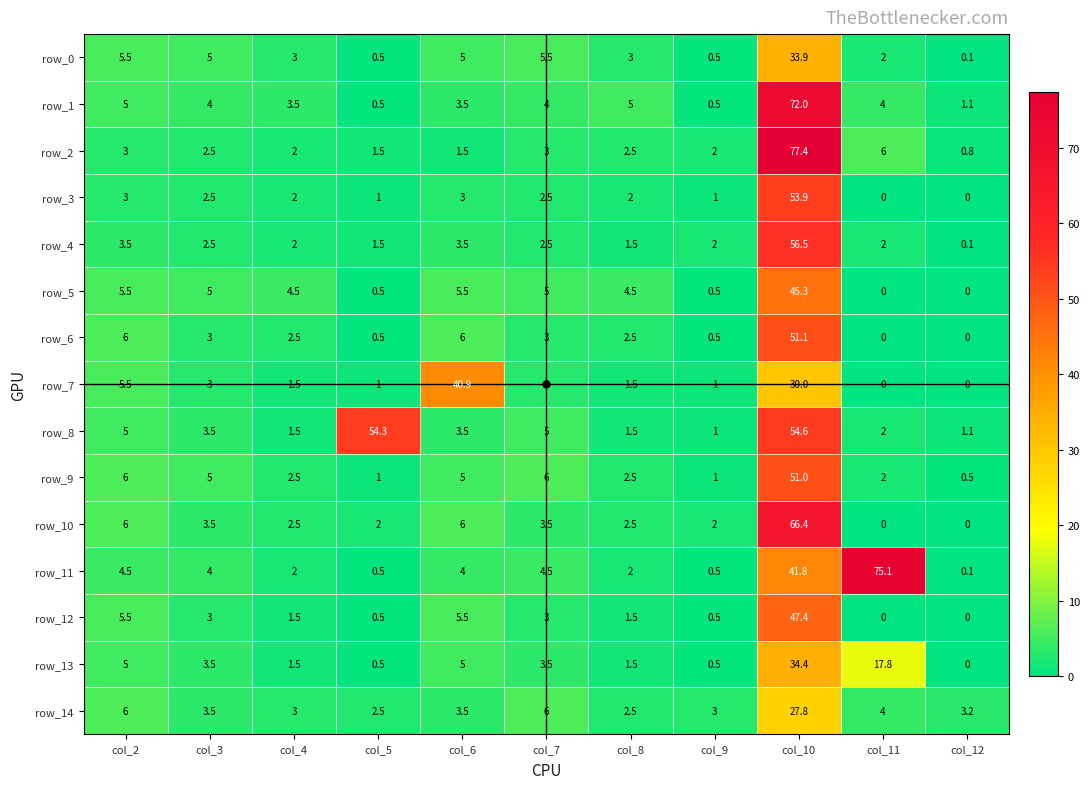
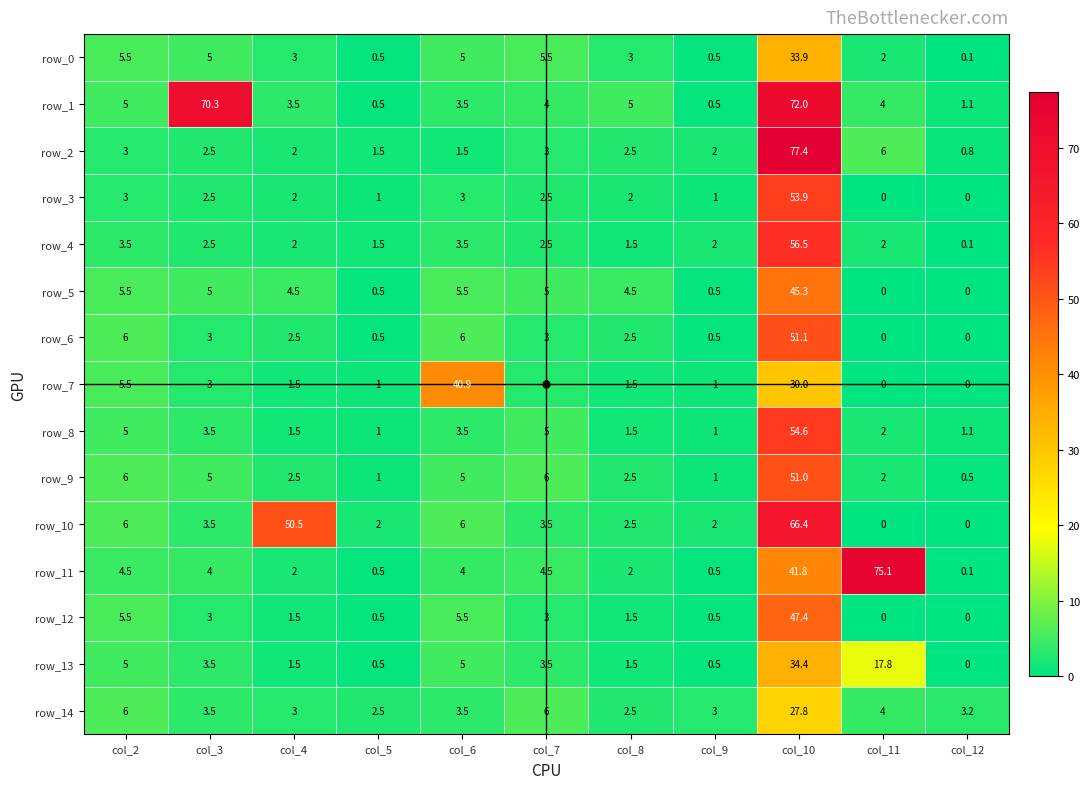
  {
    "row_0": {
      "col_2": 5.5,
      "col_3": 5,
      "col_4": 3,
      "col_5": 0.5,
      "col_6": 5,
      "col_7": 5.5,
      "col_8": 3,
      "col_9": 0.5,
      "col_10": 33.9,
      "col_11": 2,
      "col_12": 0.1
    },
    "row_1": {
      "col_2": 5,
-     "col_3": 4,
+     "col_3": 70.3,
      "col_4": 3.5,
      "col_5": 0.5,
      "col_6": 3.5,
      "col_7": 4,
      "col_8": 5,
      "col_9": 0.5,
      "col_10": 72.0,
      "col_11": 4,
      "col_12": 1.1
    },
    "row_2": {
      "col_2": 3,
      "col_3": 2.5,
      "col_4": 2,
      "col_5": 1.5,
      "col_6": 1.5,
      "col_7": 3,
      "col_8": 2.5,
      "col_9": 2,
      "col_10": 77.4,
      "col_11": 6,
      "col_12": 0.8
    },
    "row_3": {
      "col_2": 3,
      "col_3": 2.5,
      "col_4": 2,
      "col_5": 1,
      "col_6": 3,
      "col_7": 2.5,
      "col_8": 2,
      "col_9": 1,
      "col_10": 53.9,
      "col_11": 0,
      "col_12": 0
    },
    "row_4": {
      "col_2": 3.5,
      "col_3": 2.5,
      "col_4": 2,
      "col_5": 1.5,
      "col_6": 3.5,
      "col_7": 2.5,
      "col_8": 1.5,
      "col_9": 2,
      "col_10": 56.5,
      "col_11": 2,
      "col_12": 0.1
    },
    "row_5": {
      "col_2": 5.5,
      "col_3": 5,
      "col_4": 4.5,
      "col_5": 0.5,
      "col_6": 5.5,
      "col_7": 5,
      "col_8": 4.5,
      "col_9": 0.5,
      "col_10": 45.3,
      "col_11": 0,
      "col_12": 0
    },
    "row_6": {
      "col_2": 6,
      "col_3": 3,
      "col_4": 2.5,
      "col_5": 0.5,
      "col_6": 6,
      "col_7": 3,
      "col_8": 2.5,
      "col_9": 0.5,
      "col_10": 51.1,
      "col_11": 0,
      "col_12": 0
    },
    "row_7": {
      "col_2": 5.5,
      "col_3": 3,
      "col_4": 1.5,
      "col_5": 1,
      "col_6": 40.9,
      "col_8": 1.5,
      "col_9": 1,
      "col_10": 30.0,
      "col_11": 0,
      "col_12": 0
    },
    "row_8": {
      "col_2": 5,
      "col_3": 3.5,
      "col_4": 1.5,
-     "col_5": 54.3,
+     "col_5": 1,
      "col_6": 3.5,
      "col_7": 5,
      "col_8": 1.5,
      "col_9": 1,
      "col_10": 54.6,
      "col_11": 2,
      "col_12": 1.1
    },
    "row_9": {
      "col_2": 6,
      "col_3": 5,
      "col_4": 2.5,
      "col_5": 1,
      "col_6": 5,
      "col_7": 6,
      "col_8": 2.5,
      "col_9": 1,
      "col_10": 51.0,
      "col_11": 2,
      "col_12": 0.5
    },
    "row_10": {
      "col_2": 6,
      "col_3": 3.5,
-     "col_4": 2.5,
+     "col_4": 50.5,
      "col_5": 2,
      "col_6": 6,
      "col_7": 3.5,
      "col_8": 2.5,
      "col_9": 2,
      "col_10": 66.4,
      "col_11": 0,
      "col_12": 0
    },
    "row_11": {
      "col_2": 4.5,
      "col_3": 4,
      "col_4": 2,
      "col_5": 0.5,
      "col_6": 4,
      "col_7": 4.5,
      "col_8": 2,
      "col_9": 0.5,
      "col_10": 41.8,
      "col_11": 75.1,
      "col_12": 0.1
    },
    "row_12": {
      "col_2": 5.5,
      "col_3": 3,
      "col_4": 1.5,
      "col_5": 0.5,
      "col_6": 5.5,
      "col_7": 3,
      "col_8": 1.5,
      "col_9": 0.5,
      "col_10": 47.4,
      "col_11": 0,
      "col_12": 0
    },
    "row_13": {
      "col_2": 5,
      "col_3": 3.5,
      "col_4": 1.5,
      "col_5": 0.5,
      "col_6": 5,
      "col_7": 3.5,
      "col_8": 1.5,
      "col_9": 0.5,
      "col_10": 34.4,
      "col_11": 17.8,
      "col_12": 0
    },
    "row_14": {
      "col_2": 6,
      "col_3": 3.5,
      "col_4": 3,
      "col_5": 2.5,
      "col_6": 3.5,
      "col_7": 6,
      "col_8": 2.5,
      "col_9": 3,
      "col_10": 27.8,
      "col_11": 4,
      "col_12": 3.2
    }
  }
